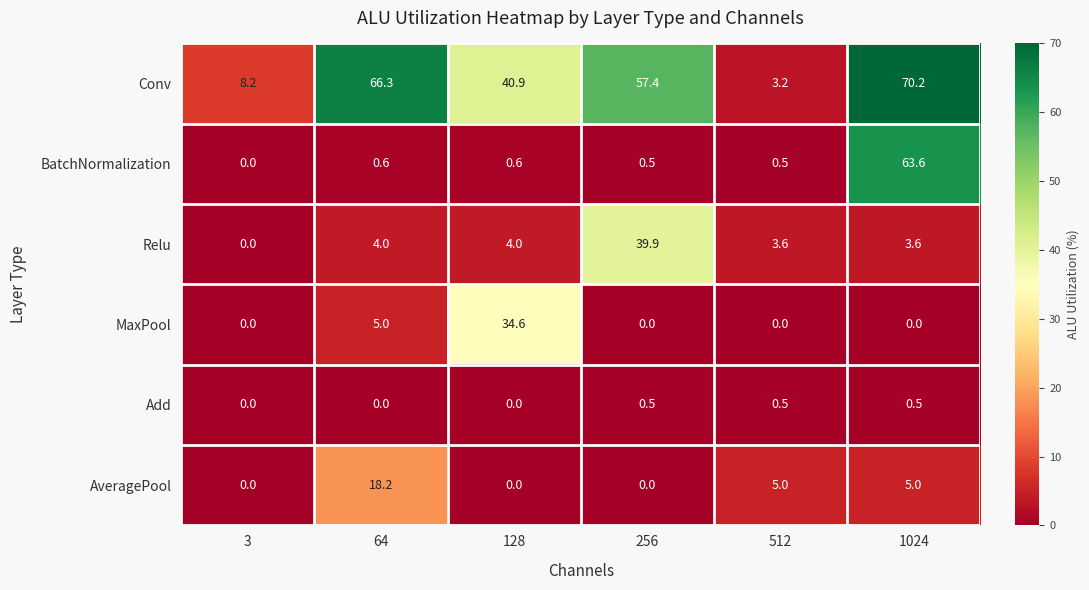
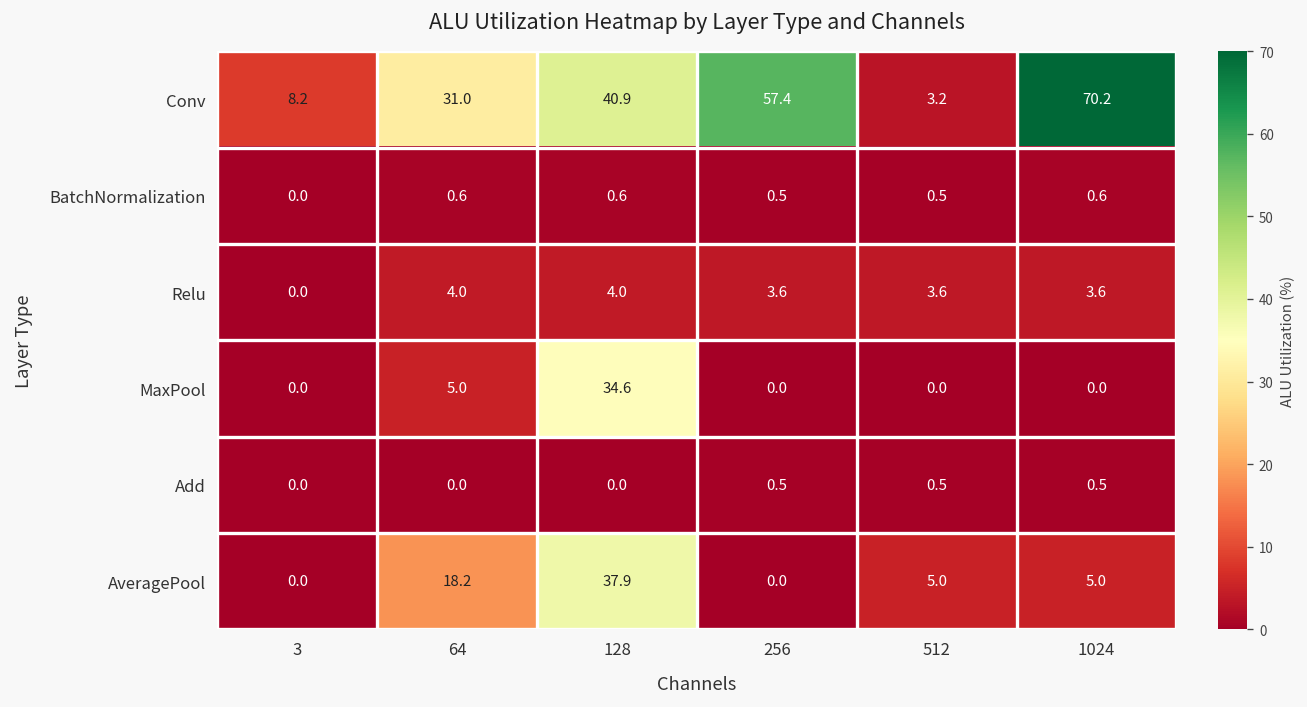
  {
    "Conv": {
      "3": 8.2,
-     "64": 66.3,
+     "64": 31.0,
      "128": 40.9,
      "256": 57.4,
      "512": 3.2,
      "1024": 70.2
    },
    "BatchNormalization": {
      "3": 0.0,
      "64": 0.6,
      "128": 0.6,
      "256": 0.5,
      "512": 0.5,
-     "1024": 63.6
+     "1024": 0.6
    },
    "Relu": {
      "3": 0.0,
      "64": 4.0,
      "128": 4.0,
-     "256": 39.9,
+     "256": 3.6,
      "512": 3.6,
      "1024": 3.6
    },
    "MaxPool": {
      "3": 0.0,
      "64": 5.0,
      "128": 34.6,
      "256": 0.0,
      "512": 0.0,
      "1024": 0.0
    },
    "Add": {
      "3": 0.0,
      "64": 0.0,
      "128": 0.0,
      "256": 0.5,
      "512": 0.5,
      "1024": 0.5
    },
    "AveragePool": {
      "3": 0.0,
      "64": 18.2,
-     "128": 0.0,
+     "128": 37.9,
      "256": 0.0,
      "512": 5.0,
      "1024": 5.0
    }
  }
